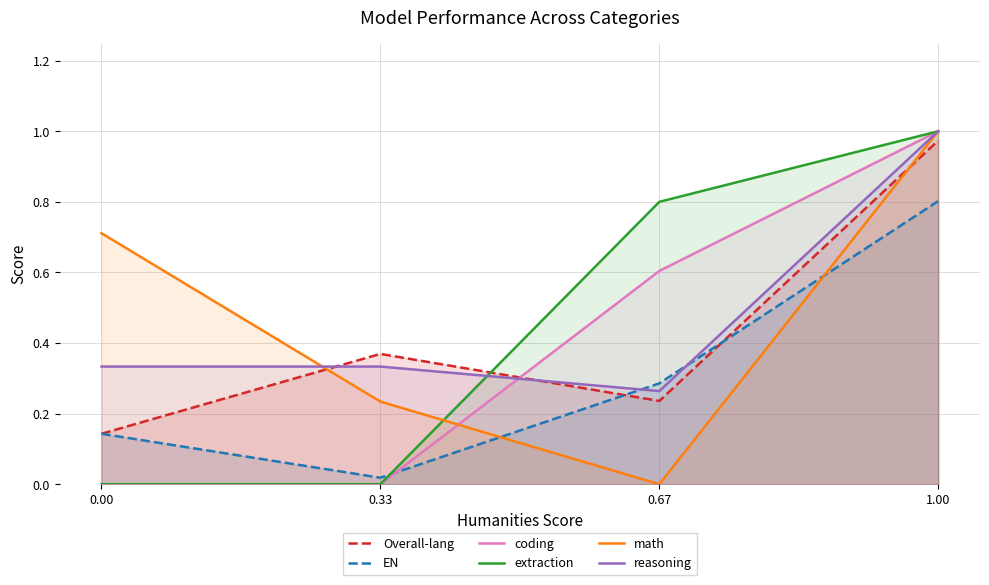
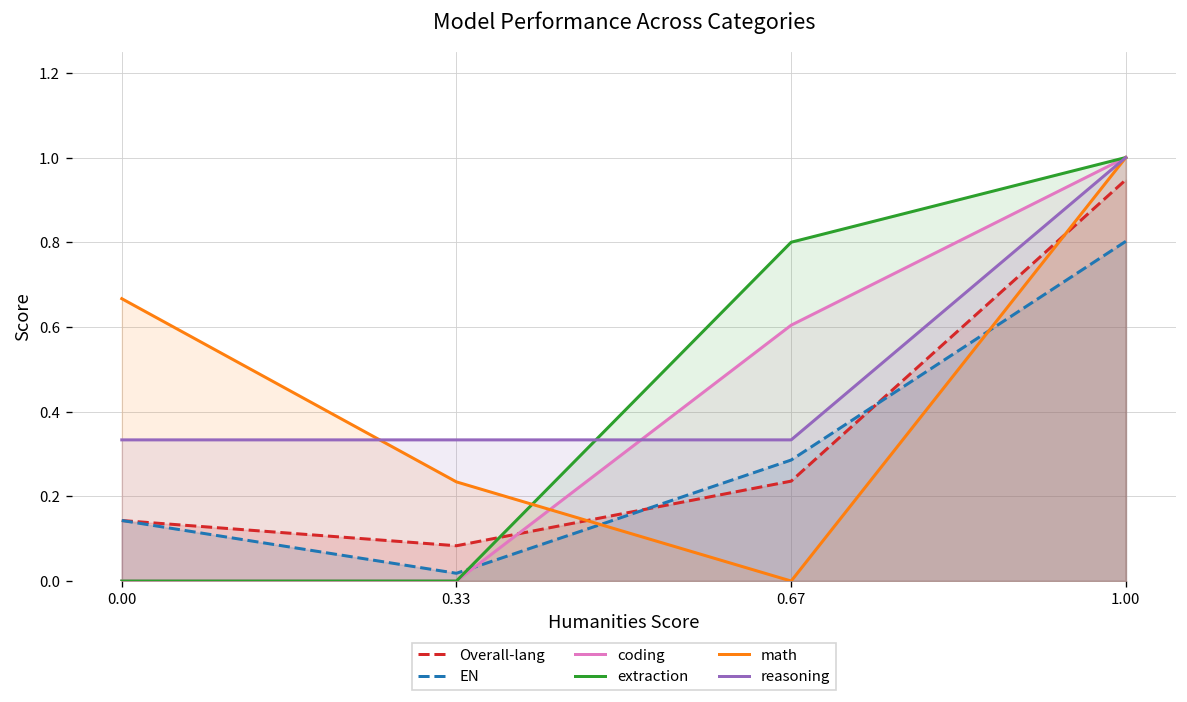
  {
    "Overall-lang": {
-     "0.33": 0.37,
+     "0.33": 0.08,
      "0.67": 0.24,
-     "1.00": 0.97
+     "1.00": 0.95
    },
    "EN": {
      "0.33": 0.02,
      "0.67": 0.29,
      "1.00": 0.80
    },
    "coding": {
      "0.67": 0.60
    },
    "extraction": {
      "0.67": 0.80
    },
    "math": {
-     "0.00": 0.71,
+     "0.00": 0.67,
      "0.33": 0.23,
      "0.67": 0.00
    },
    "reasoning": {
      "0.00": 0.33,
      "0.33": 0.33,
-     "0.67": 0.26
+     "0.67": 0.33
    }
  }
